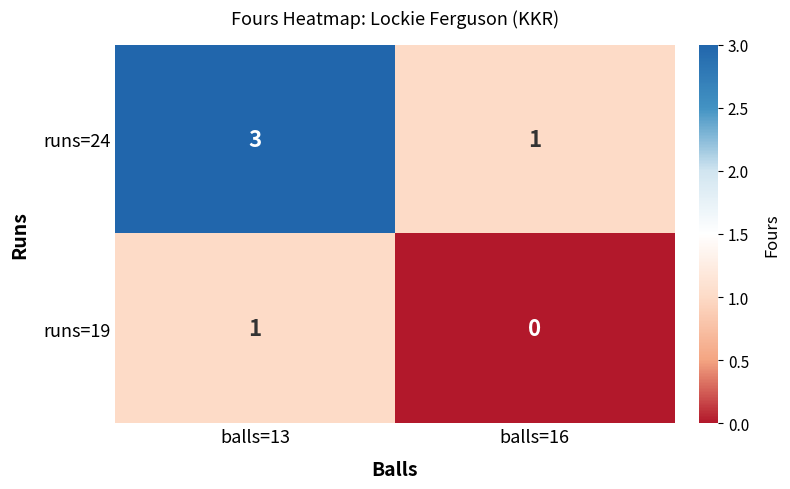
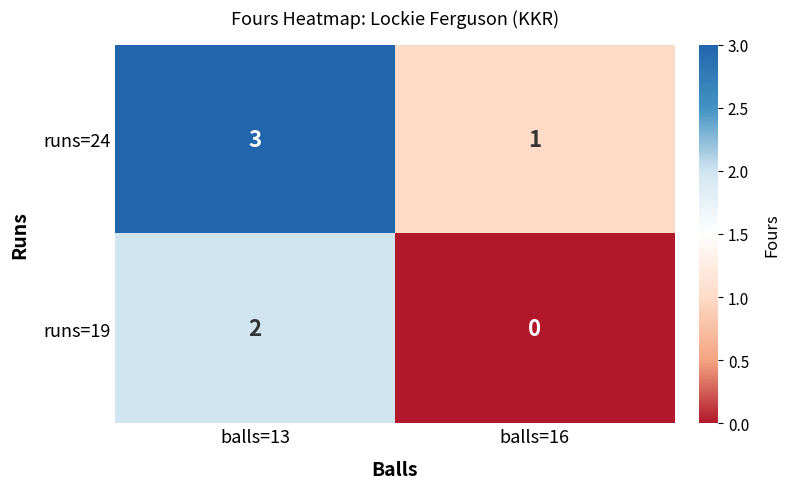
  {
    "runs=24": {
      "balls=13": 3,
      "balls=16": 1
    },
    "runs=19": {
-     "balls=13": 1,
+     "balls=13": 2,
      "balls=16": 0
    }
  }
